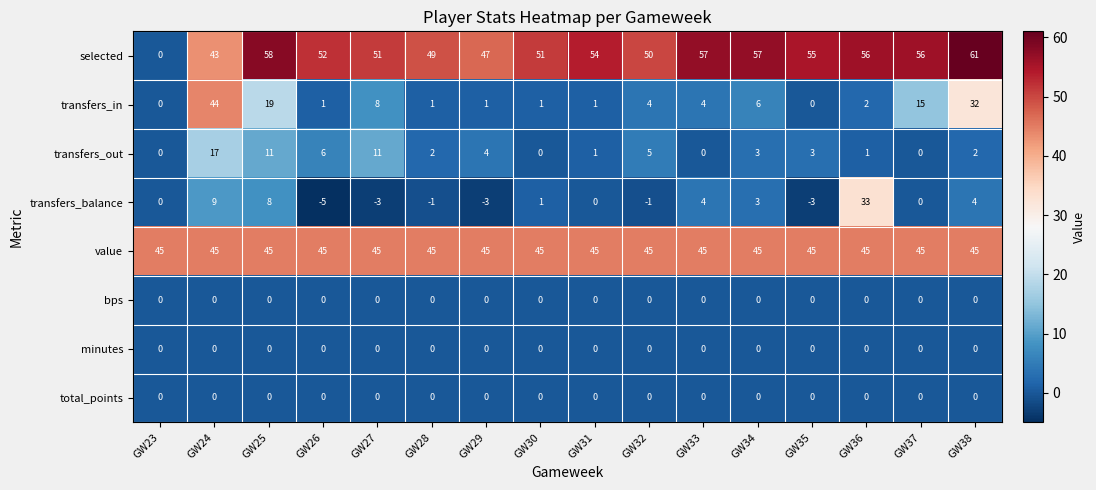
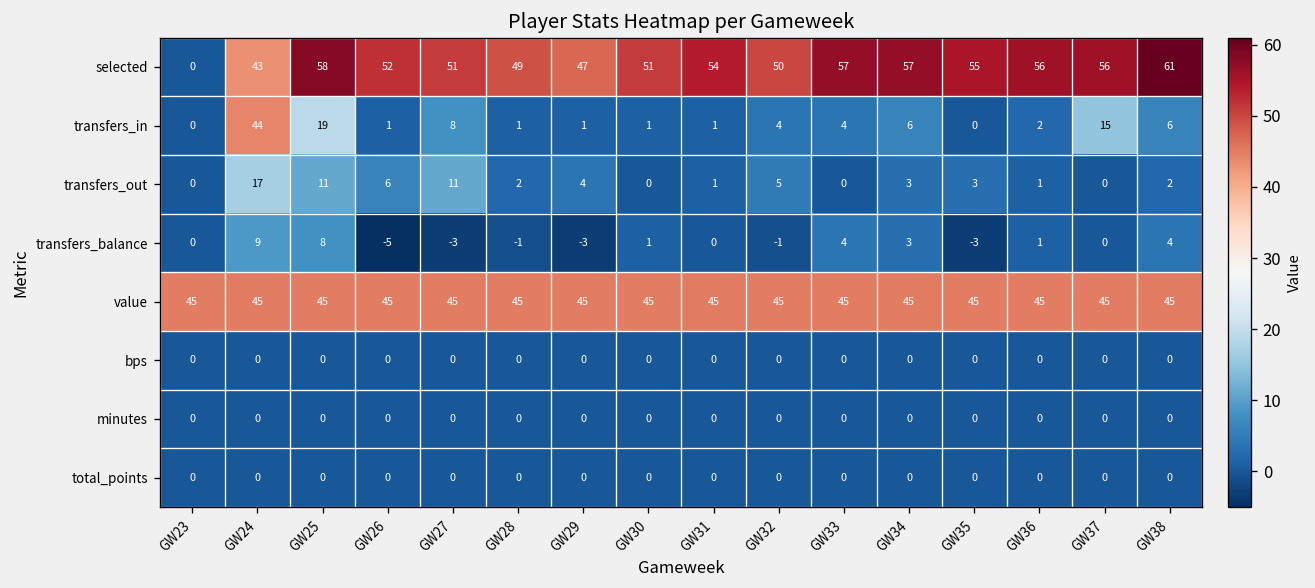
  {
    "selected": {
      "GW23": 0,
      "GW24": 43,
      "GW25": 58,
      "GW26": 52,
      "GW27": 51,
      "GW28": 49,
      "GW29": 47,
      "GW30": 51,
      "GW31": 54,
      "GW32": 50,
      "GW33": 57,
      "GW34": 57,
      "GW35": 55,
      "GW36": 56,
      "GW37": 56,
      "GW38": 61
    },
    "transfers_in": {
      "GW23": 0,
      "GW24": 44,
      "GW25": 19,
      "GW26": 1,
      "GW27": 8,
      "GW28": 1,
      "GW29": 1,
      "GW30": 1,
      "GW31": 1,
      "GW32": 4,
      "GW33": 4,
      "GW34": 6,
      "GW35": 0,
      "GW36": 2,
      "GW37": 15,
-     "GW38": 32
+     "GW38": 6
    },
    "transfers_out": {
      "GW23": 0,
      "GW24": 17,
      "GW25": 11,
      "GW26": 6,
      "GW27": 11,
      "GW28": 2,
      "GW29": 4,
      "GW30": 0,
      "GW31": 1,
      "GW32": 5,
      "GW33": 0,
      "GW34": 3,
      "GW35": 3,
      "GW36": 1,
      "GW37": 0,
      "GW38": 2
    },
    "transfers_balance": {
      "GW23": 0,
      "GW24": 9,
      "GW25": 8,
      "GW26": -5,
      "GW27": -3,
      "GW28": -1,
      "GW29": -3,
      "GW30": 1,
      "GW31": 0,
      "GW32": -1,
      "GW33": 4,
      "GW34": 3,
      "GW35": -3,
-     "GW36": 33,
+     "GW36": 1,
      "GW37": 0,
      "GW38": 4
    },
    "value": {
      "GW23": 45,
      "GW24": 45,
      "GW25": 45,
      "GW26": 45,
      "GW27": 45,
      "GW28": 45,
      "GW29": 45,
      "GW30": 45,
      "GW31": 45,
      "GW32": 45,
      "GW33": 45,
      "GW34": 45,
      "GW35": 45,
      "GW36": 45,
      "GW37": 45,
      "GW38": 45
    },
    "bps": {
      "GW23": 0,
      "GW24": 0,
      "GW25": 0,
      "GW26": 0,
      "GW27": 0,
      "GW28": 0,
      "GW29": 0,
      "GW30": 0,
      "GW31": 0,
      "GW32": 0,
      "GW33": 0,
      "GW34": 0,
      "GW35": 0,
      "GW36": 0,
      "GW37": 0,
      "GW38": 0
    },
    "minutes": {
      "GW23": 0,
      "GW24": 0,
      "GW25": 0,
      "GW26": 0,
      "GW27": 0,
      "GW28": 0,
      "GW29": 0,
      "GW30": 0,
      "GW31": 0,
      "GW32": 0,
      "GW33": 0,
      "GW34": 0,
      "GW35": 0,
      "GW36": 0,
      "GW37": 0,
      "GW38": 0
    },
    "total_points": {
      "GW23": 0,
      "GW24": 0,
      "GW25": 0,
      "GW26": 0,
      "GW27": 0,
      "GW28": 0,
      "GW29": 0,
      "GW30": 0,
      "GW31": 0,
      "GW32": 0,
      "GW33": 0,
      "GW34": 0,
      "GW35": 0,
      "GW36": 0,
      "GW37": 0,
      "GW38": 0
    }
  }
